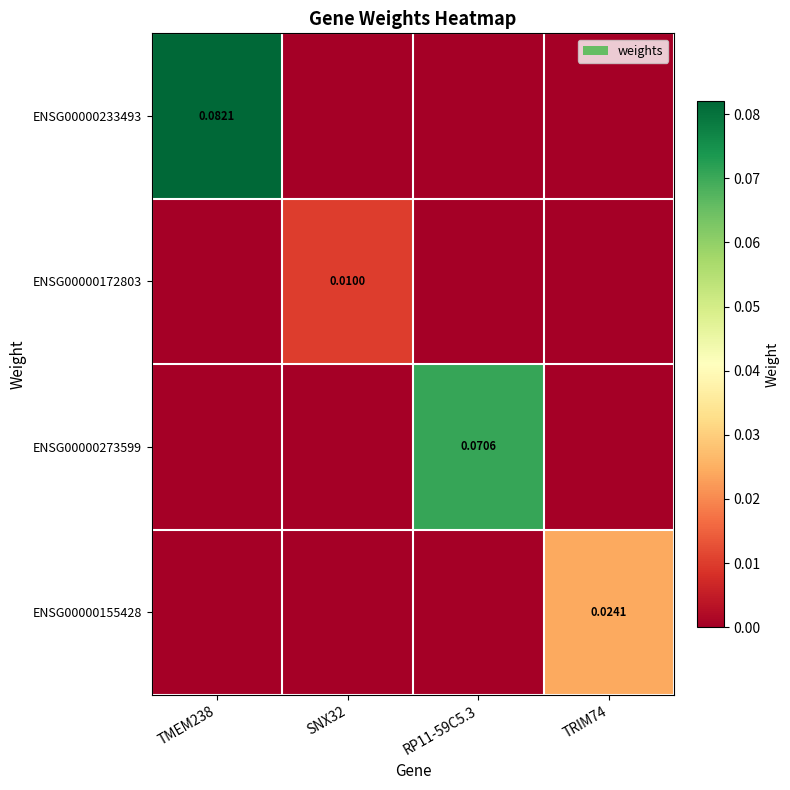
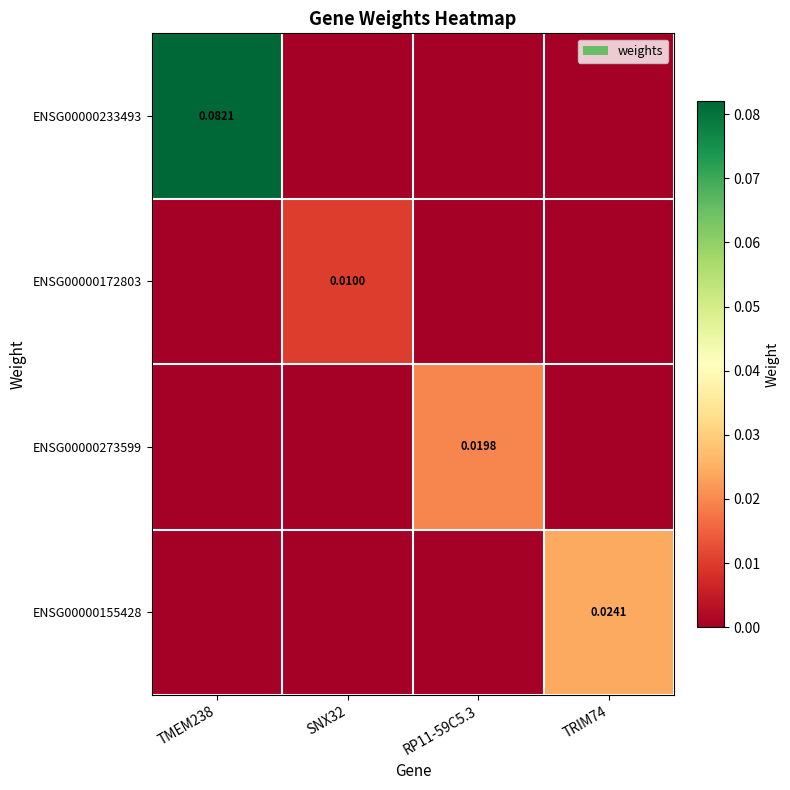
  {
    "ENSG00000233493": {
      "TMEM238": 0.0821
    },
    "ENSG00000172803": {
      "SNX32": 0.0100
    },
    "ENSG00000273599": {
-     "RP11-59C5.3": 0.0706
+     "RP11-59C5.3": 0.0198
    },
    "ENSG00000155428": {
      "TRIM74": 0.0241
    }
  }
